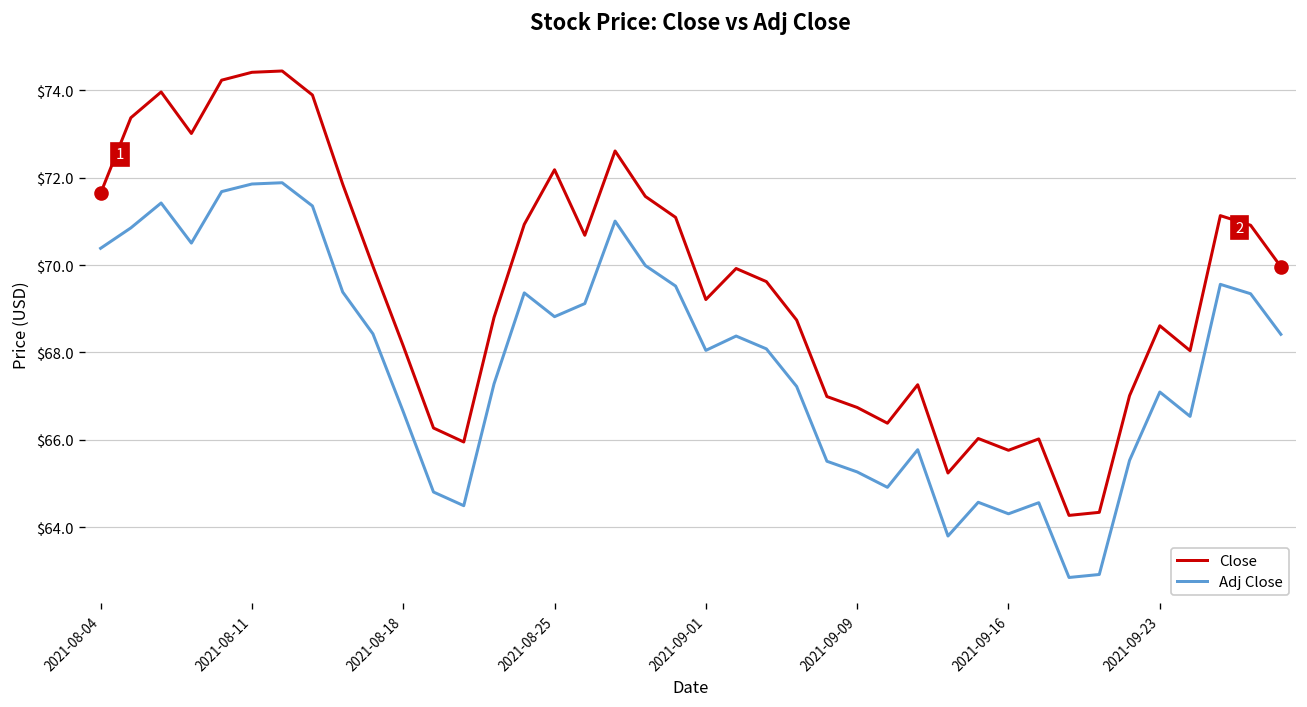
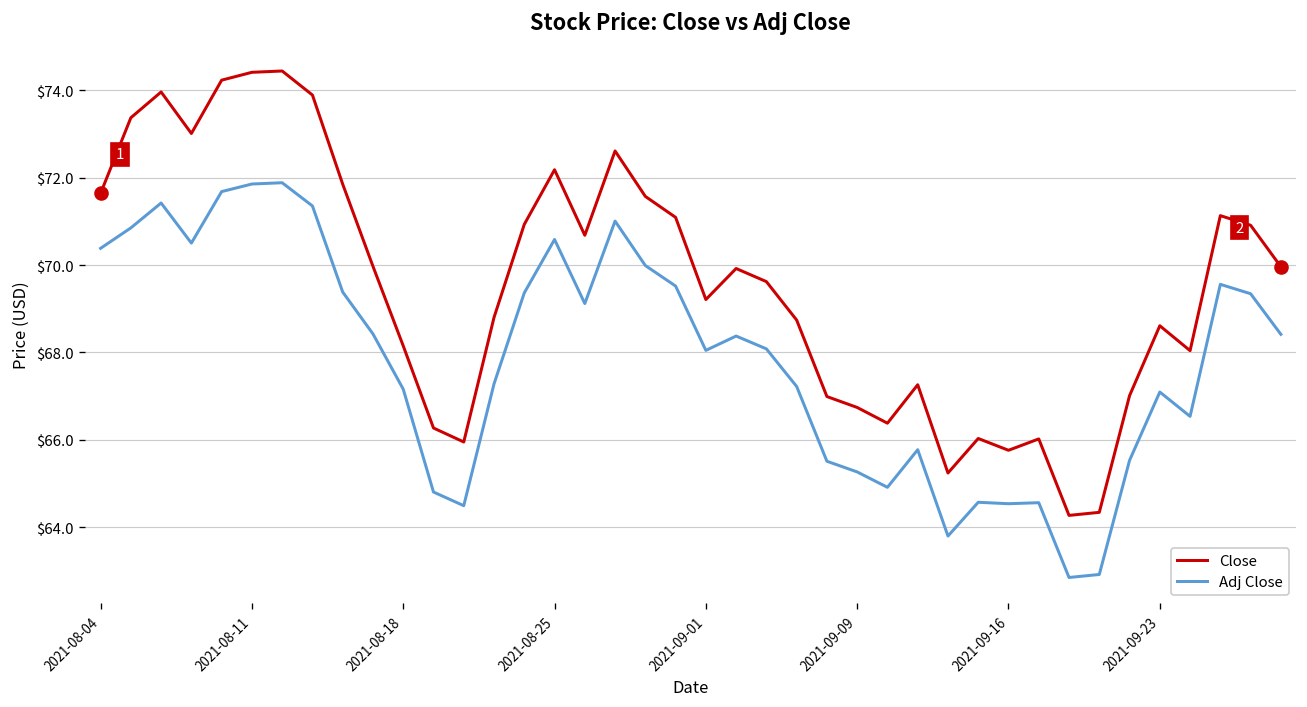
  {
    "Adj Close": {
      "2021-08-04": "$70.4",
      "2021-08-11": "$71.9",
-     "2021-08-18": "$66.6",
-     "2021-08-25": "$68.8",
+     "2021-08-18": "$67.2",
+     "2021-08-25": "$70.6",
      "2021-09-01": "$68.0",
      "2021-09-09": "$65.3",
-     "2021-09-16": "$64.3",
+     "2021-09-16": "$64.5",
      "2021-09-23": "$67.1"
    }
  }
